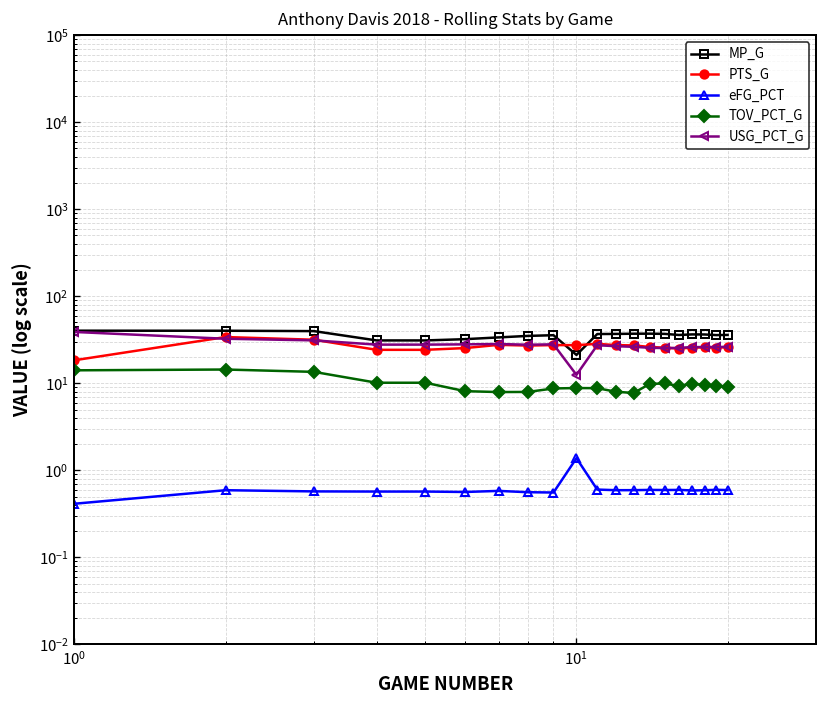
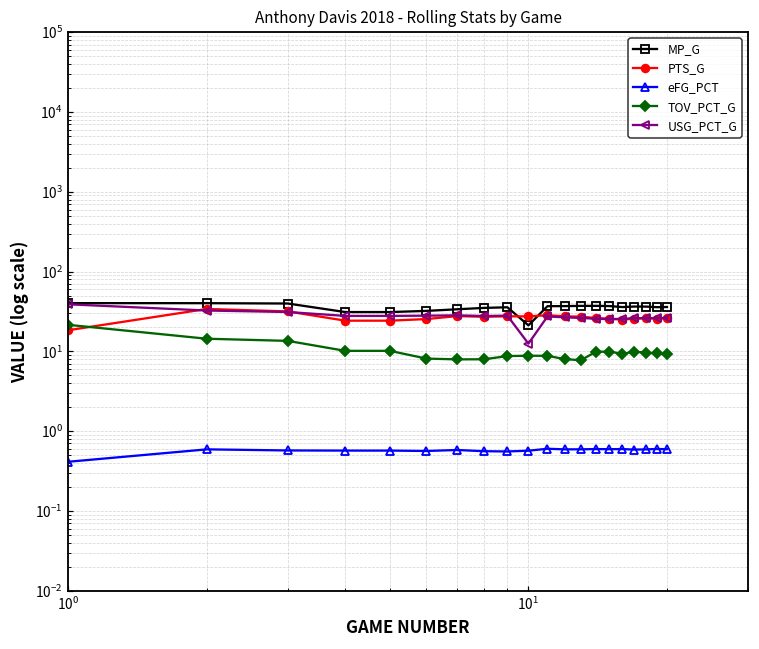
  {
    "MP_G": {
      "10^1": 21
    },
    "PTS_G": {
      "10^0": 18,
      "10^1": 27
    },
    "eFG_PCT": {
      "10^0": 0.4,
-     "10^1": 1.4
+     "10^1": 0.6
    },
    "TOV_PCT_G": {
-     "10^0": 14,
+     "10^0": 22,
      "10^1": 9
    },
    "USG_PCT_G": {
      "10^1": 12
    }
  }
